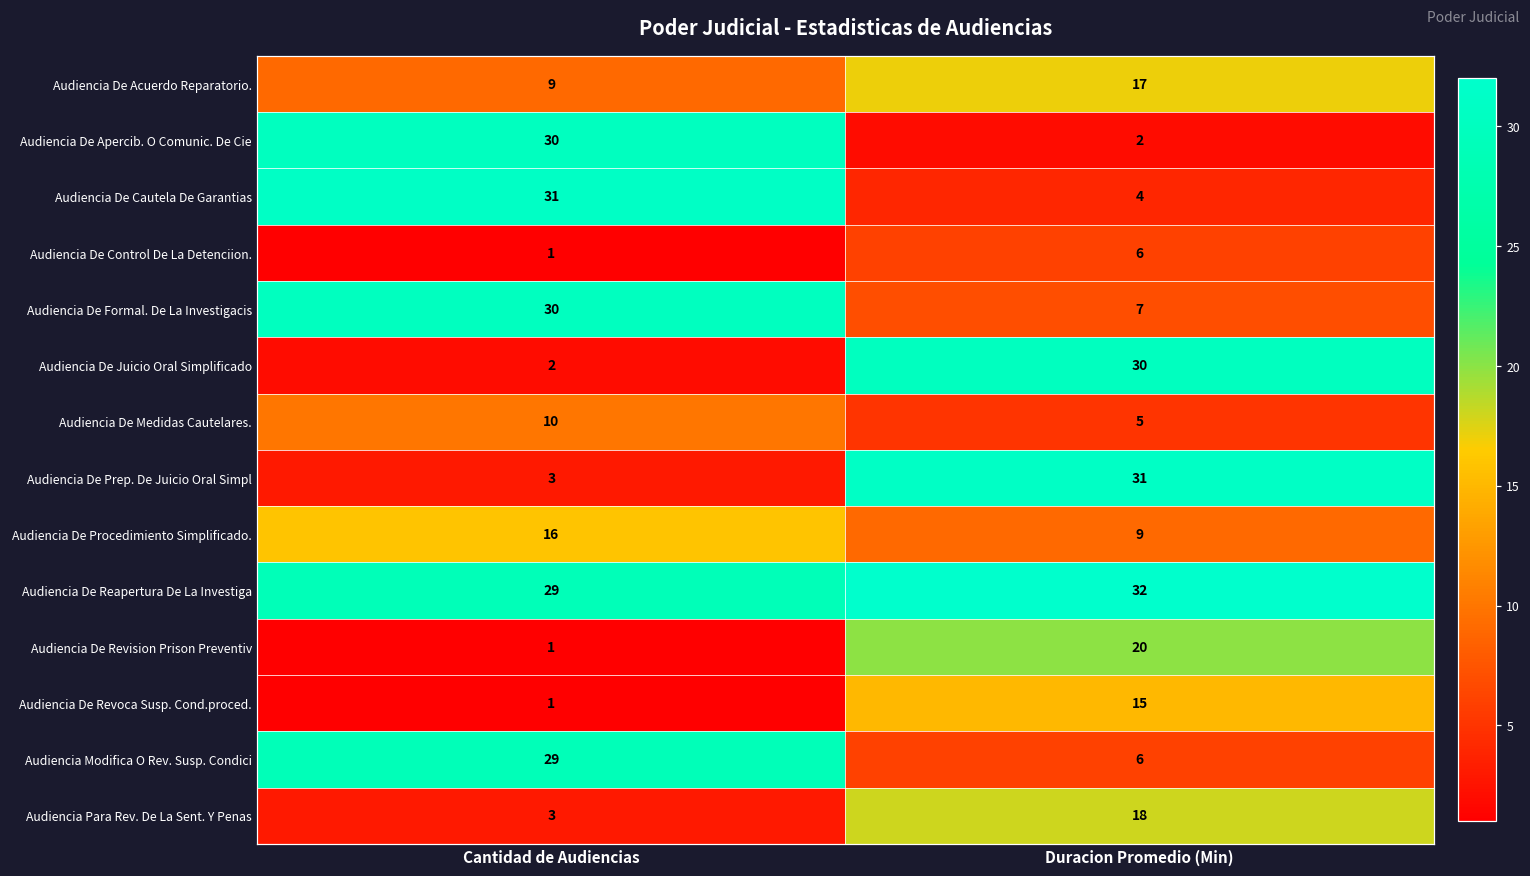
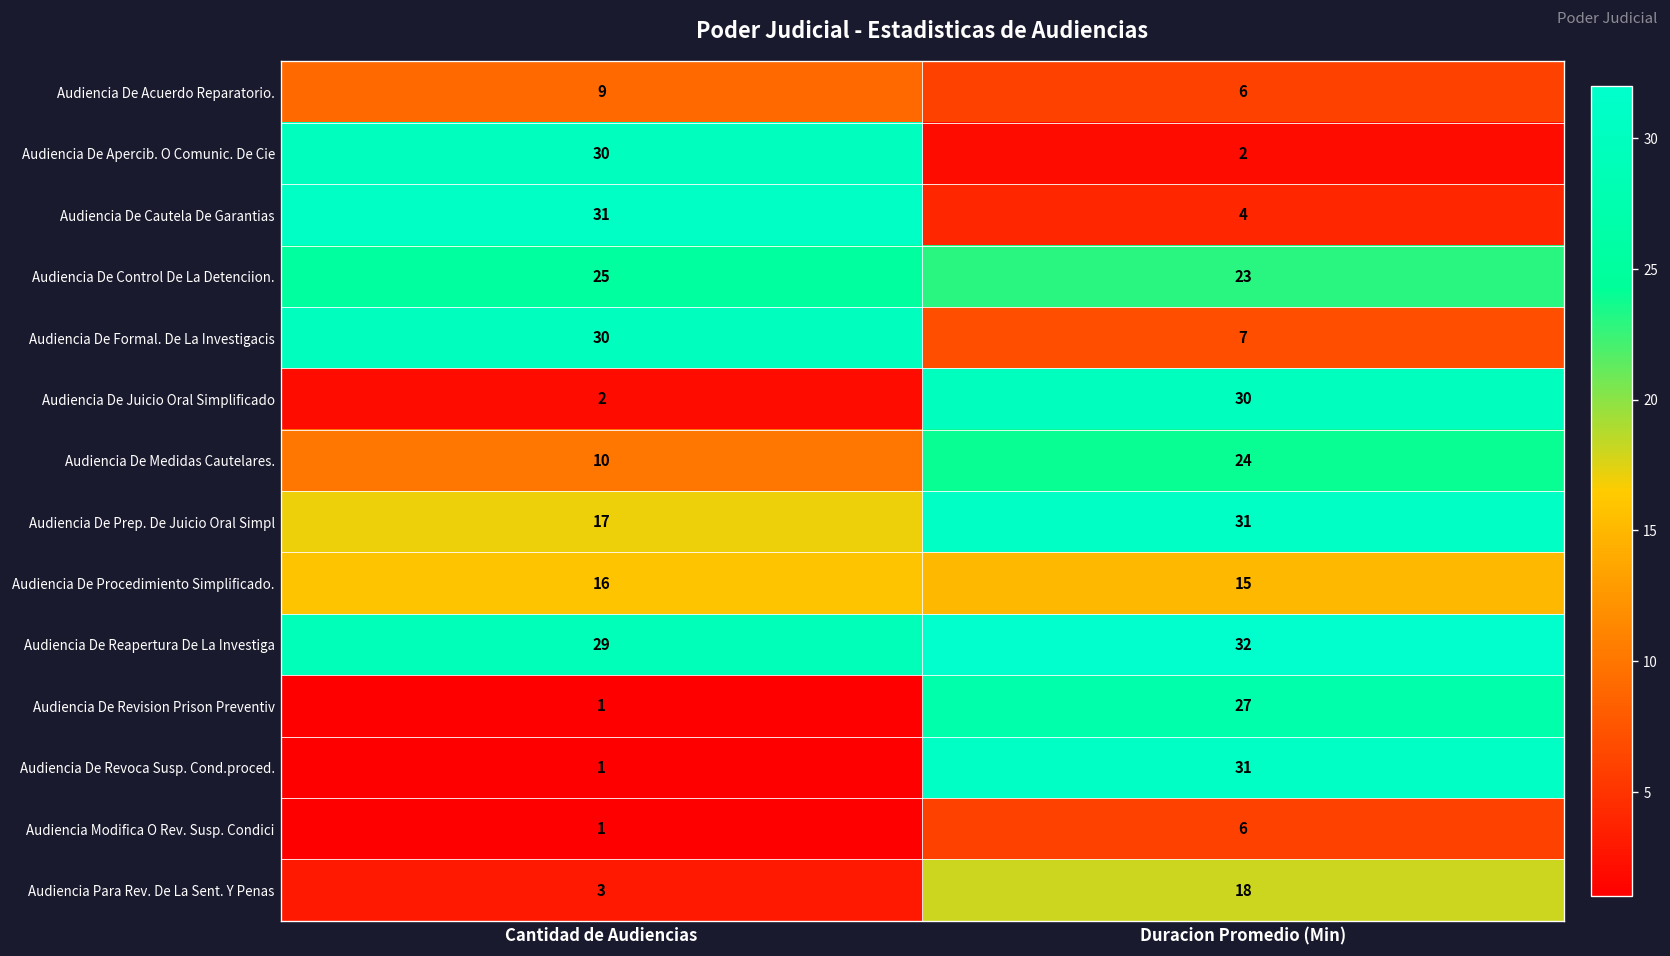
  {
    "Audiencia De Acuerdo Reparatorio.": {
      "Cantidad de Audiencias": 9,
-     "Duracion Promedio (Min)": 17
+     "Duracion Promedio (Min)": 6
    },
    "Audiencia De Apercib. O Comunic. De Cie": {
      "Cantidad de Audiencias": 30,
      "Duracion Promedio (Min)": 2
    },
    "Audiencia De Cautela De Garantias": {
      "Cantidad de Audiencias": 31,
      "Duracion Promedio (Min)": 4
    },
    "Audiencia De Control De La Detenciion.": {
-     "Cantidad de Audiencias": 1,
-     "Duracion Promedio (Min)": 6
+     "Cantidad de Audiencias": 25,
+     "Duracion Promedio (Min)": 23
    },
    "Audiencia De Formal. De La Investigacis": {
      "Cantidad de Audiencias": 30,
      "Duracion Promedio (Min)": 7
    },
    "Audiencia De Juicio Oral Simplificado": {
      "Cantidad de Audiencias": 2,
      "Duracion Promedio (Min)": 30
    },
    "Audiencia De Medidas Cautelares.": {
      "Cantidad de Audiencias": 10,
-     "Duracion Promedio (Min)": 5
+     "Duracion Promedio (Min)": 24
    },
    "Audiencia De Prep. De Juicio Oral Simpl": {
-     "Cantidad de Audiencias": 3,
+     "Cantidad de Audiencias": 17,
      "Duracion Promedio (Min)": 31
    },
    "Audiencia De Procedimiento Simplificado.": {
      "Cantidad de Audiencias": 16,
-     "Duracion Promedio (Min)": 9
+     "Duracion Promedio (Min)": 15
    },
    "Audiencia De Reapertura De La Investiga": {
      "Cantidad de Audiencias": 29,
      "Duracion Promedio (Min)": 32
    },
    "Audiencia De Revision Prison Preventiv": {
      "Cantidad de Audiencias": 1,
-     "Duracion Promedio (Min)": 20
+     "Duracion Promedio (Min)": 27
    },
    "Audiencia De Revoca Susp. Cond.proced.": {
      "Cantidad de Audiencias": 1,
-     "Duracion Promedio (Min)": 15
+     "Duracion Promedio (Min)": 31
    },
    "Audiencia Modifica O Rev. Susp. Condici": {
-     "Cantidad de Audiencias": 29,
+     "Cantidad de Audiencias": 1,
      "Duracion Promedio (Min)": 6
    },
    "Audiencia Para Rev. De La Sent. Y Penas": {
      "Cantidad de Audiencias": 3,
      "Duracion Promedio (Min)": 18
    }
  }
